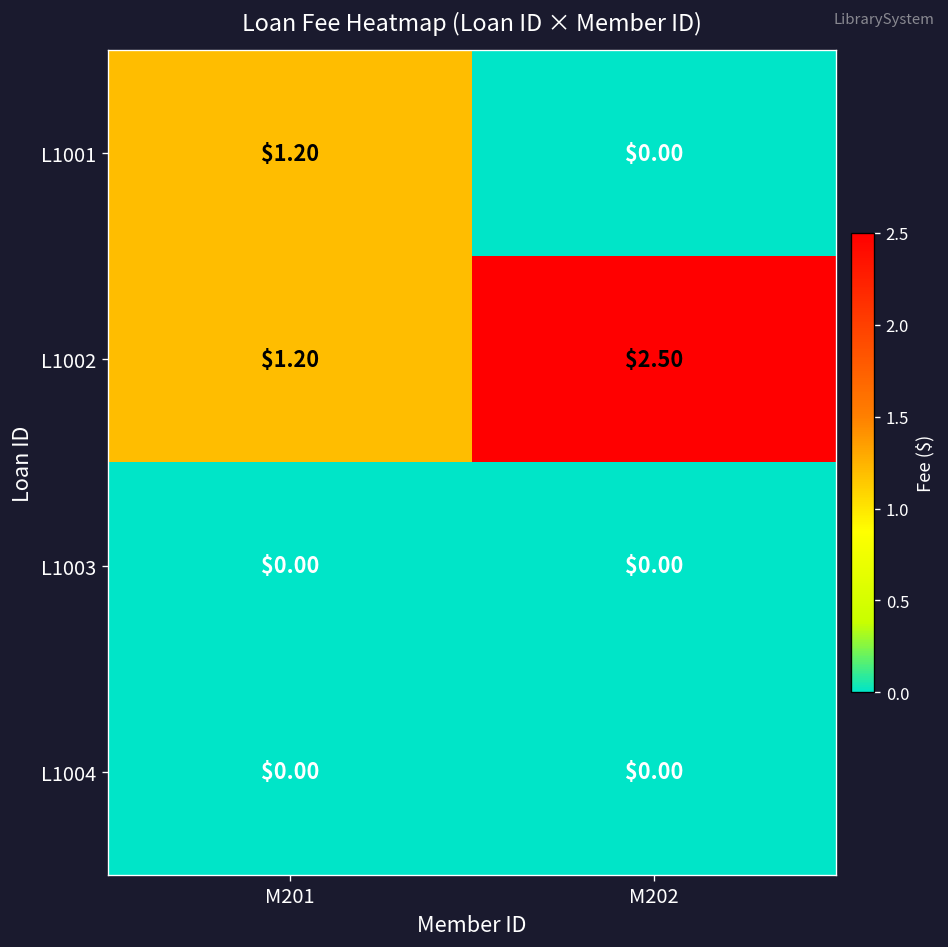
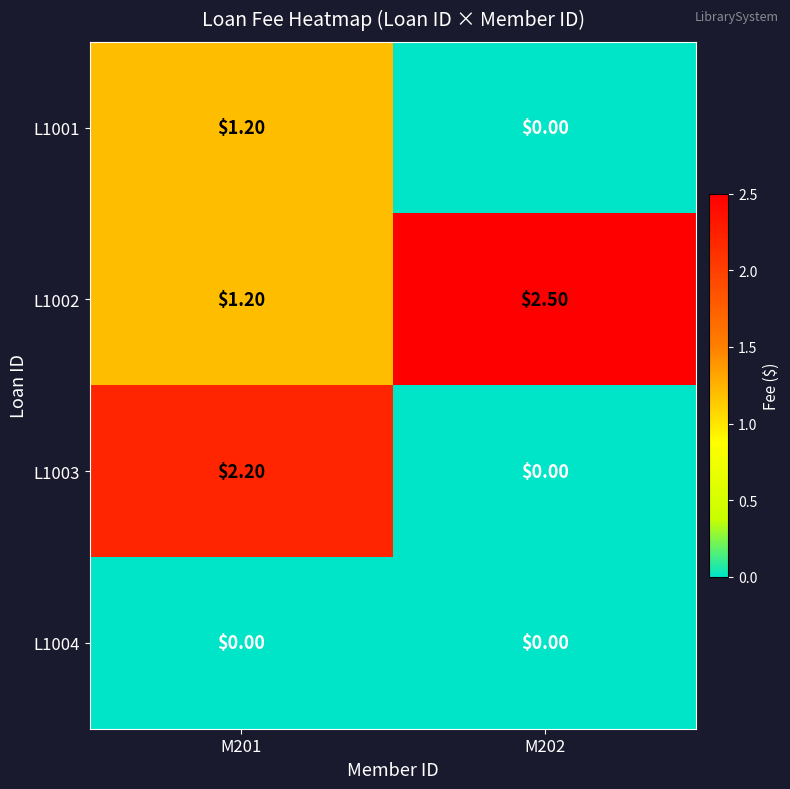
  {
    "L1001": {
      "M201": "$1.20",
      "M202": "$0.00"
    },
    "L1002": {
      "M201": "$1.20",
      "M202": "$2.50"
    },
    "L1003": {
-     "M201": "$0.00",
+     "M201": "$2.20",
      "M202": "$0.00"
    },
    "L1004": {
      "M201": "$0.00",
      "M202": "$0.00"
    }
  }
